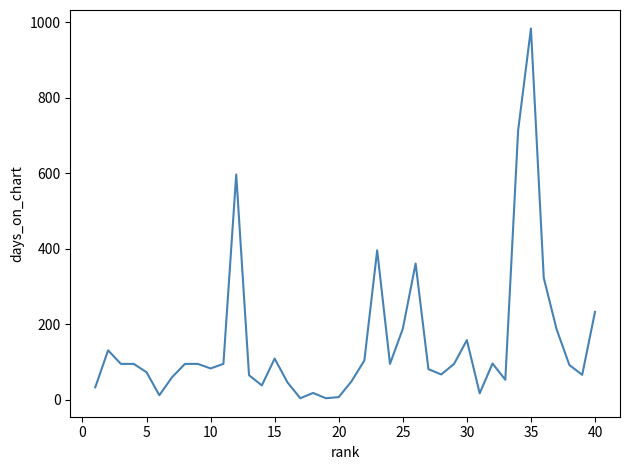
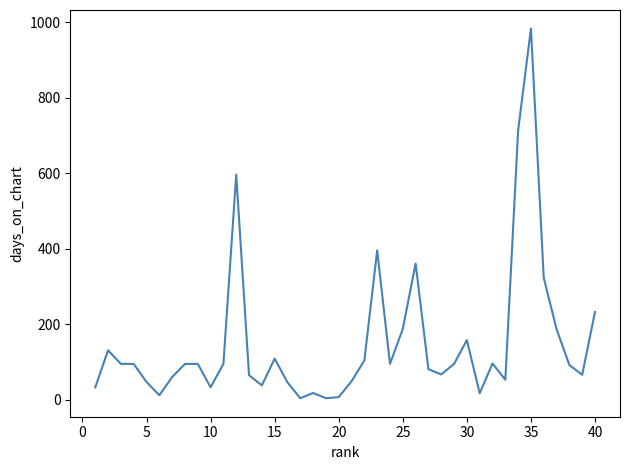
  {
-   "5": 70,
-   "10": 80,
+   "5": 50,
+   "10": 30,
    "15": 110,
    "20": 10,
    "25": 190,
    "30": 160,
    "35": 980,
    "40": 230
  }
